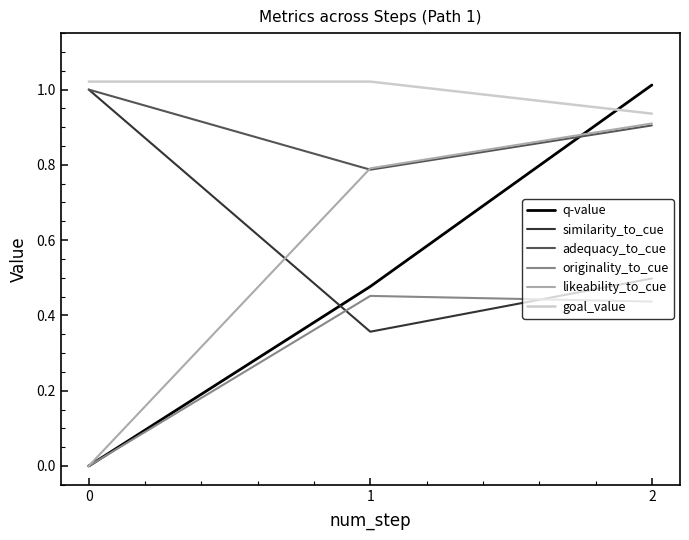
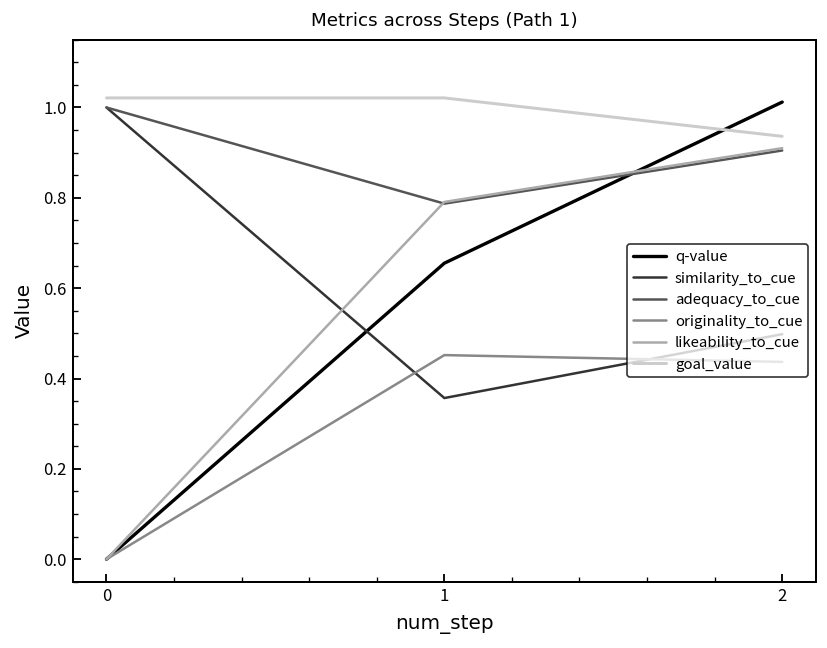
  {
    "q-value": {
-     "1": 0.48,
+     "1": 0.66,
      "2": 1.01
    }
  }
